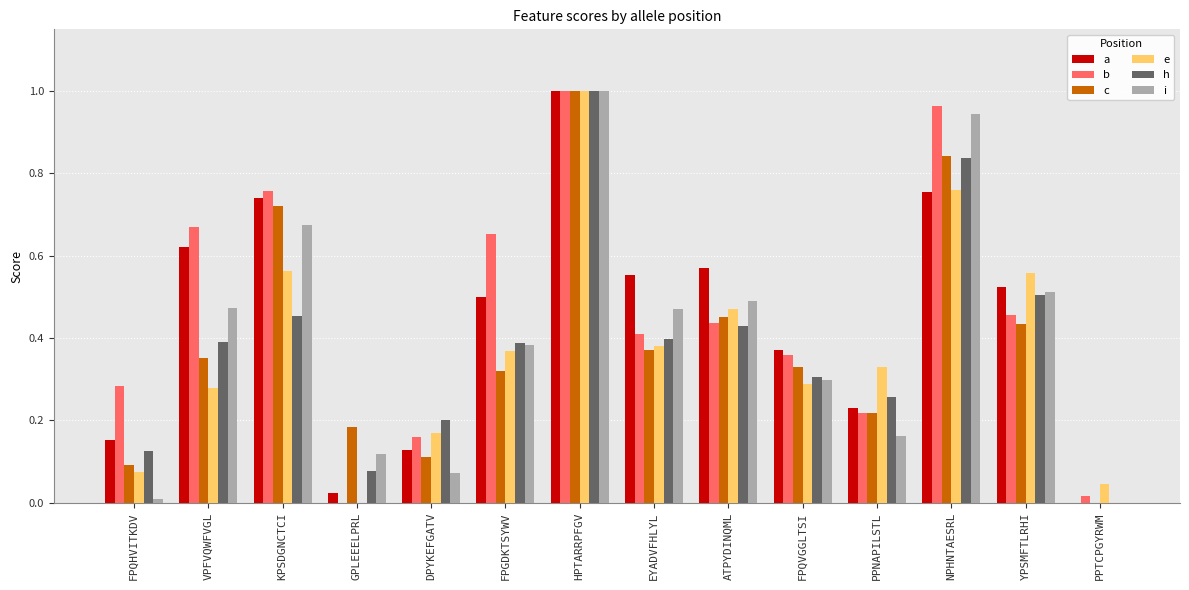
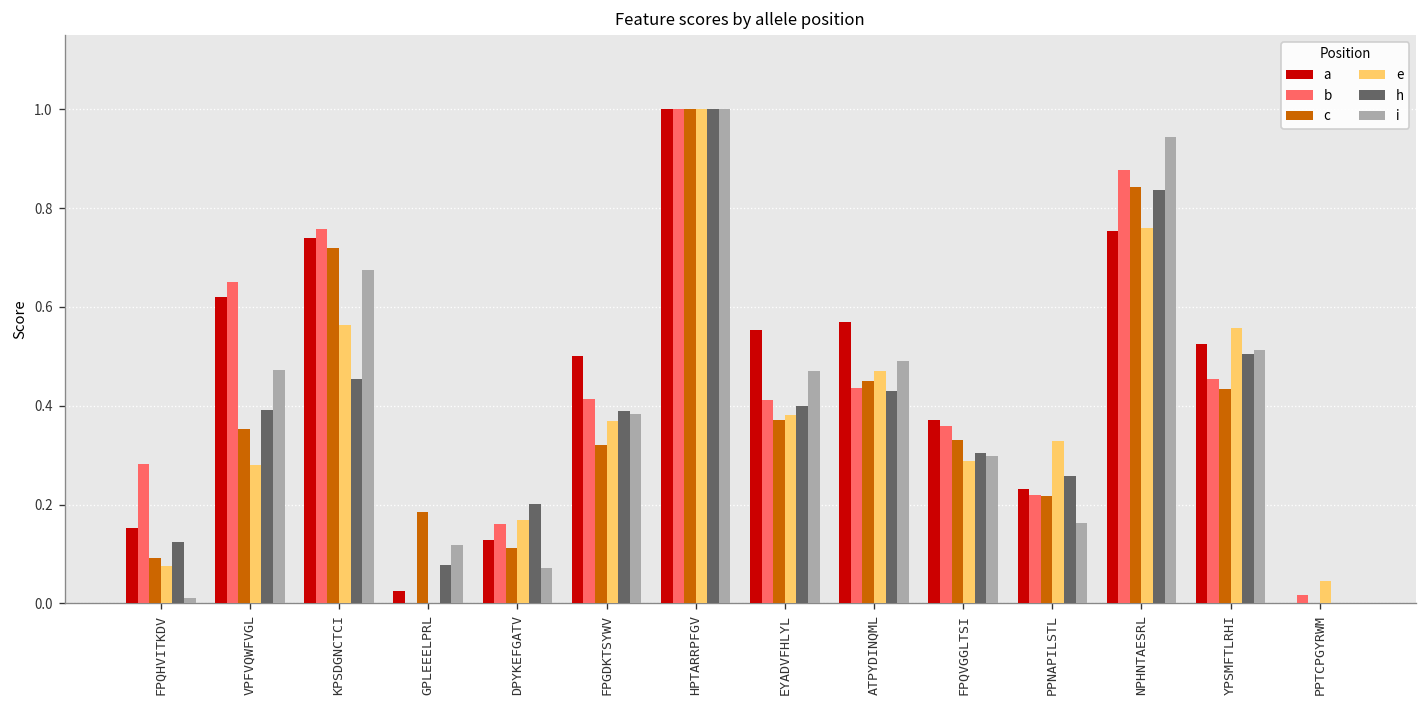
  {
    "a": {
      "FPQHVITKDV": 0.15,
      "VPFVQWFVGL": 0.62,
      "KPSDGNCTCI": 0.74,
      "GPLEEELPRL": 0.02,
      "DPYKEFGATV": 0.13,
      "FPGDKTSYWV": 0.50,
      "HPTARRPFGV": 1.00,
      "EYADVFHLYL": 0.55,
      "ATPYDINQML": 0.57,
      "FPQVGGLTSI": 0.37,
      "PPNAPILSTL": 0.23,
      "NPHNTAESRL": 0.75,
      "YPSMFTLRHI": 0.52,
      "PPTCPGYRWM": 0.00
    },
    "b": {
      "FPQHVITKDV": 0.28,
-     "VPFVQWFVGL": 0.67,
+     "VPFVQWFVGL": 0.65,
      "KPSDGNCTCI": 0.76,
      "GPLEEELPRL": 0.00,
      "DPYKEFGATV": 0.16,
-     "FPGDKTSYWV": 0.65,
+     "FPGDKTSYWV": 0.41,
      "HPTARRPFGV": 1.00,
      "EYADVFHLYL": 0.41,
      "ATPYDINQML": 0.44,
      "FPQVGGLTSI": 0.36,
      "PPNAPILSTL": 0.22,
-     "NPHNTAESRL": 0.96,
+     "NPHNTAESRL": 0.88,
      "YPSMFTLRHI": 0.46,
      "PPTCPGYRWM": 0.02
    },
    "c": {
      "FPQHVITKDV": 0.09,
      "VPFVQWFVGL": 0.35,
      "KPSDGNCTCI": 0.72,
      "GPLEEELPRL": 0.18,
      "DPYKEFGATV": 0.11,
      "FPGDKTSYWV": 0.32,
      "HPTARRPFGV": 1.00,
      "EYADVFHLYL": 0.37,
      "ATPYDINQML": 0.45,
      "FPQVGGLTSI": 0.33,
      "PPNAPILSTL": 0.22,
      "NPHNTAESRL": 0.84,
      "YPSMFTLRHI": 0.43,
      "PPTCPGYRWM": 0.00
    },
    "e": {
      "FPQHVITKDV": 0.08,
      "VPFVQWFVGL": 0.28,
      "KPSDGNCTCI": 0.56,
      "GPLEEELPRL": 0.00,
      "DPYKEFGATV": 0.17,
      "FPGDKTSYWV": 0.37,
      "HPTARRPFGV": 1.00,
      "EYADVFHLYL": 0.38,
      "ATPYDINQML": 0.47,
      "FPQVGGLTSI": 0.29,
      "PPNAPILSTL": 0.33,
      "NPHNTAESRL": 0.76,
      "YPSMFTLRHI": 0.56,
      "PPTCPGYRWM": 0.05
    },
    "h": {
      "FPQHVITKDV": 0.13,
      "VPFVQWFVGL": 0.39,
      "KPSDGNCTCI": 0.45,
      "GPLEEELPRL": 0.08,
      "DPYKEFGATV": 0.20,
      "FPGDKTSYWV": 0.39,
      "HPTARRPFGV": 1.00,
      "EYADVFHLYL": 0.40,
      "ATPYDINQML": 0.43,
      "FPQVGGLTSI": 0.31,
      "PPNAPILSTL": 0.26,
      "NPHNTAESRL": 0.84,
      "YPSMFTLRHI": 0.51,
      "PPTCPGYRWM": 0.00
    },
    "i": {
      "FPQHVITKDV": 0.01,
      "VPFVQWFVGL": 0.47,
      "KPSDGNCTCI": 0.68,
      "GPLEEELPRL": 0.12,
      "DPYKEFGATV": 0.07,
      "FPGDKTSYWV": 0.38,
      "HPTARRPFGV": 1.00,
      "EYADVFHLYL": 0.47,
      "ATPYDINQML": 0.49,
      "FPQVGGLTSI": 0.30,
      "PPNAPILSTL": 0.16,
      "NPHNTAESRL": 0.94,
      "YPSMFTLRHI": 0.51,
      "PPTCPGYRWM": 0.00
    }
  }
